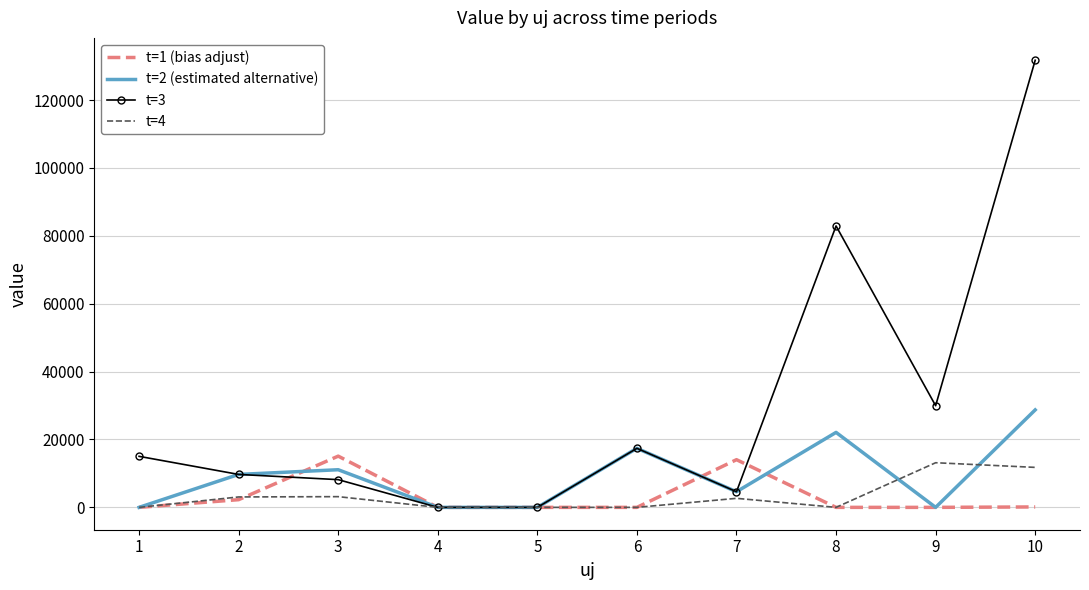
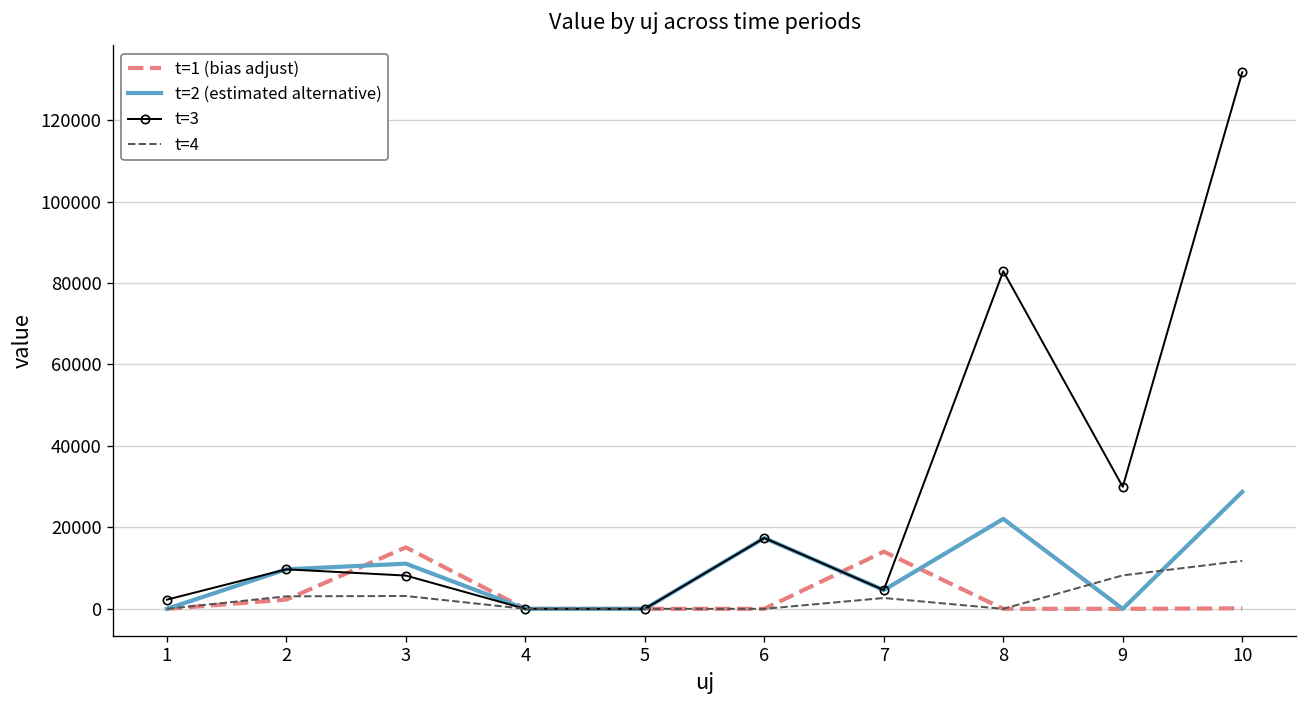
  {
    "t=1 (bias adjust)": {
      "2": 2000,
      "3": 15000,
      "7": 14000,
      "10": 0
    },
    "t=2 (estimated alternative)": {
      "3": 11000,
      "8": 22000,
      "10": 29000
    },
    "t=3": {
-     "1": 15000,
+     "1": 2000,
      "3": 8000,
      "8": 83000,
      "9": 30000,
      "10": 132000
    },
    "t=4": {
      "2": 3000,
      "3": 3000,
      "7": 3000,
-     "9": 13000,
+     "9": 8000,
      "10": 12000
    }
  }
